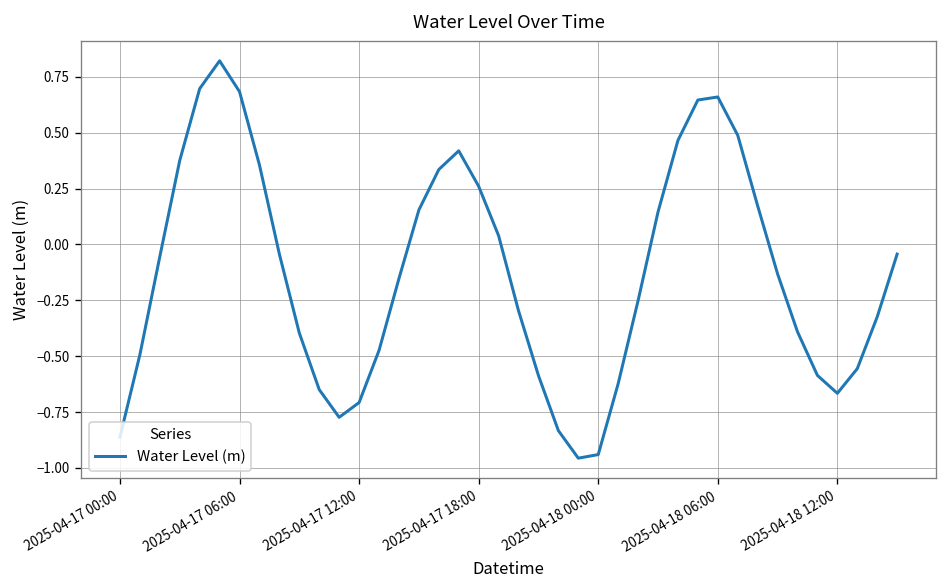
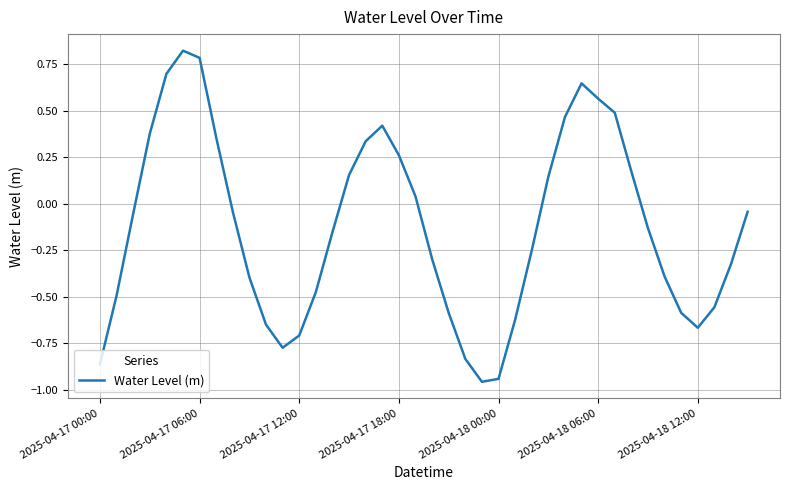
  {
-   "2025-04-17 06:00": 0.68,
+   "2025-04-17 06:00": 0.78,
    "2025-04-17 12:00": -0.71,
    "2025-04-17 18:00": 0.26,
    "2025-04-18 00:00": -0.94,
-   "2025-04-18 06:00": 0.66,
+   "2025-04-18 06:00": 0.56,
    "2025-04-18 12:00": -0.67
  }
